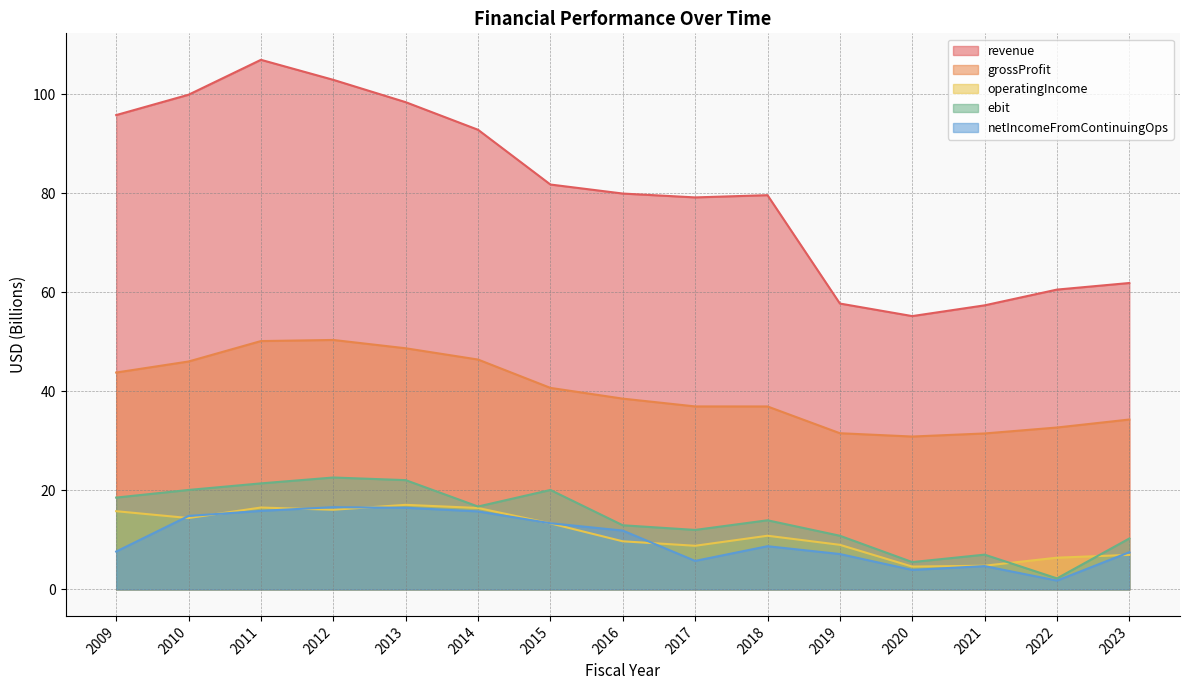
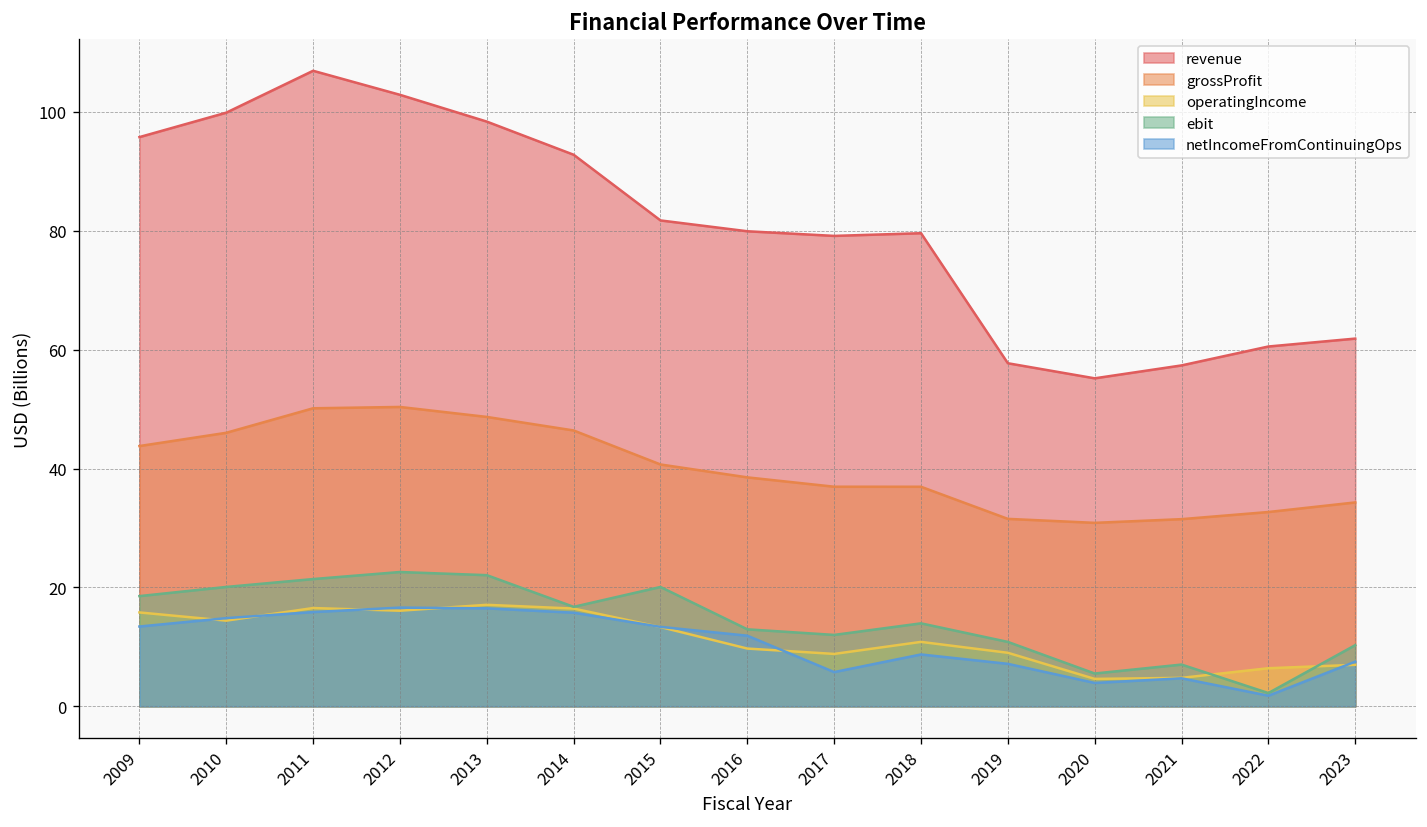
  {
    "ebit": {
      "2009": 19,
      "2010": 20,
      "2011": 21,
      "2012": 23,
      "2013": 22,
      "2015": 20,
      "2016": 13,
      "2017": 12,
      "2018": 14,
      "2019": 11,
      "2020": 6,
      "2021": 7,
      "2023": 10
    },
    "netIncomeFromContinuingOps": {
-     "2009": 8,
+     "2009": 13,
      "2011": 16,
      "2012": 17,
      "2013": 16,
      "2014": 16,
      "2016": 12,
      "2017": 6,
      "2018": 9,
      "2019": 7,
      "2020": 4,
      "2023": 8
    }
  }
